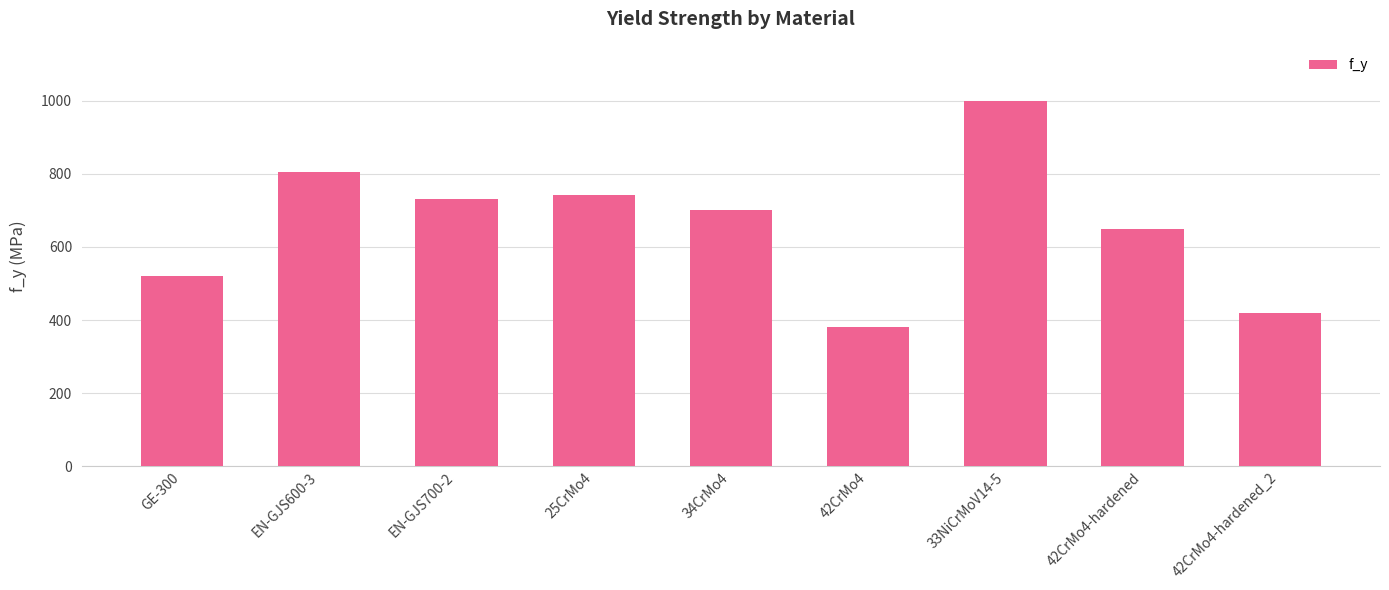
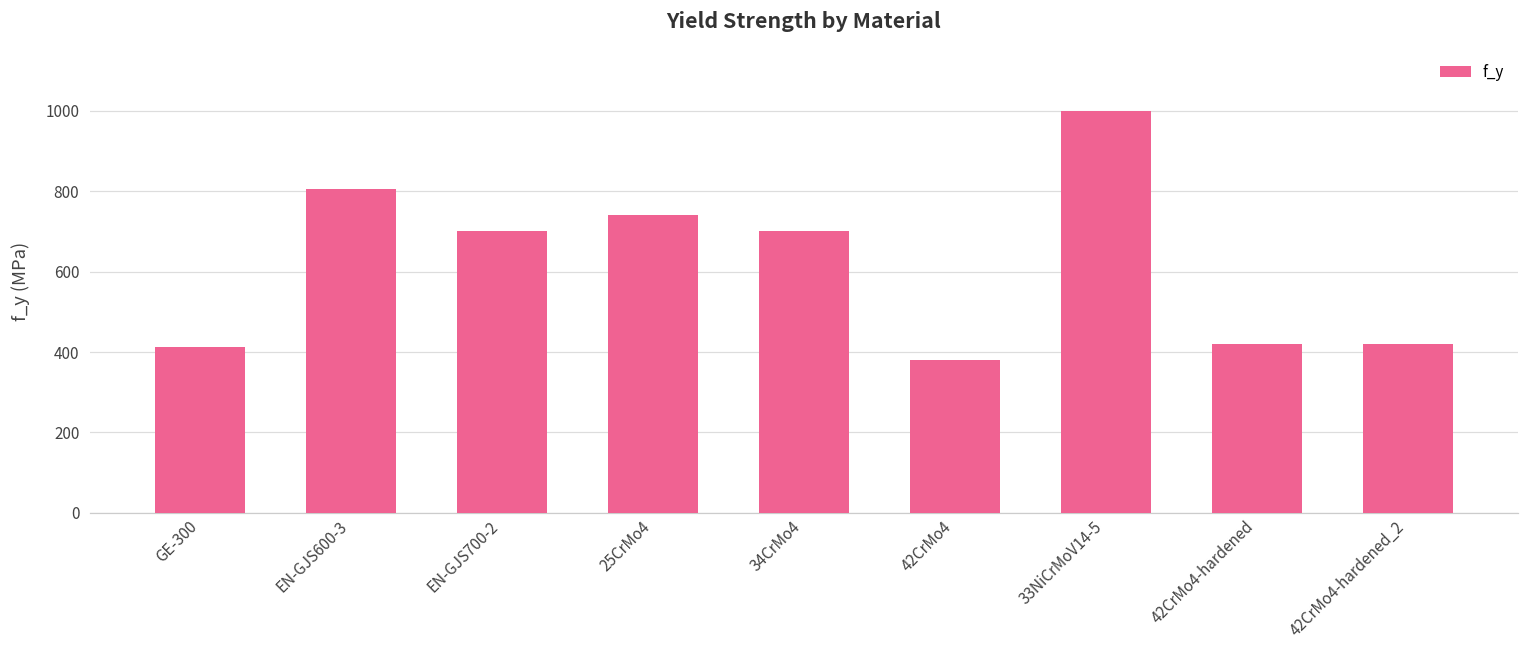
  {
-   "GE-300": 520,
+   "GE-300": 410,
    "EN-GJS600-3": 810,
-   "EN-GJS700-2": 730,
+   "EN-GJS700-2": 700,
    "25CrMo4": 740,
    "34CrMo4": 700,
    "42CrMo4": 380,
    "33NiCrMoV14-5": 1000,
-   "42CrMo4-hardened": 650,
+   "42CrMo4-hardened": 420,
    "42CrMo4-hardened_2": 420
  }
